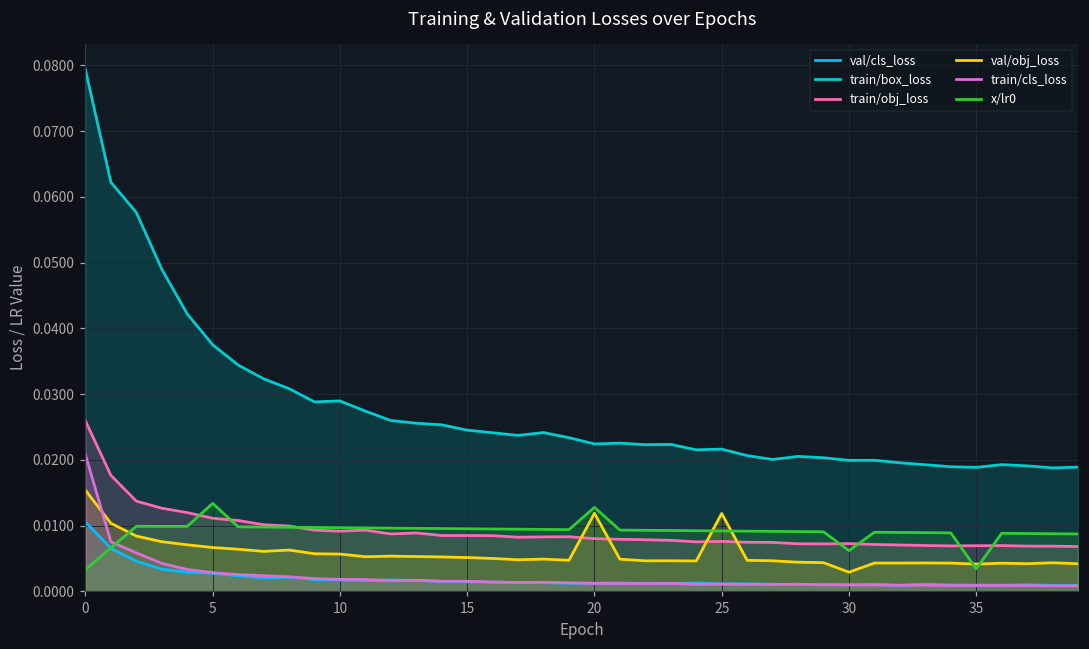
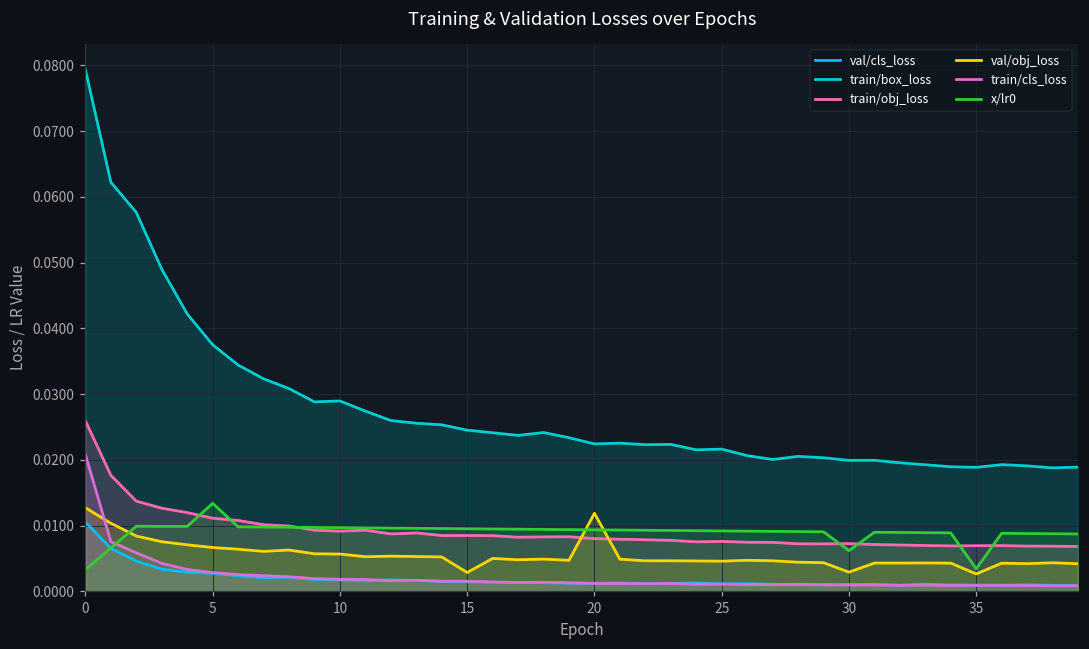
  {
    "val/obj_loss": {
-     "0": 0.015,
+     "0": 0.013,
      "5": 0.007,
      "10": 0.006,
-     "15": 0.005,
+     "15": 0.003,
      "20": 0.012,
-     "25": 0.012,
+     "25": 0.005,
      "30": 0.003,
-     "35": 0.004
+     "35": 0.003
    },
    "x/lr0": {
      "0": 0.003,
      "5": 0.013,
      "10": 0.010,
      "15": 0.010,
-     "20": 0.013,
+     "20": 0.009,
      "25": 0.009,
      "30": 0.006,
      "35": 0.003
    }
  }
